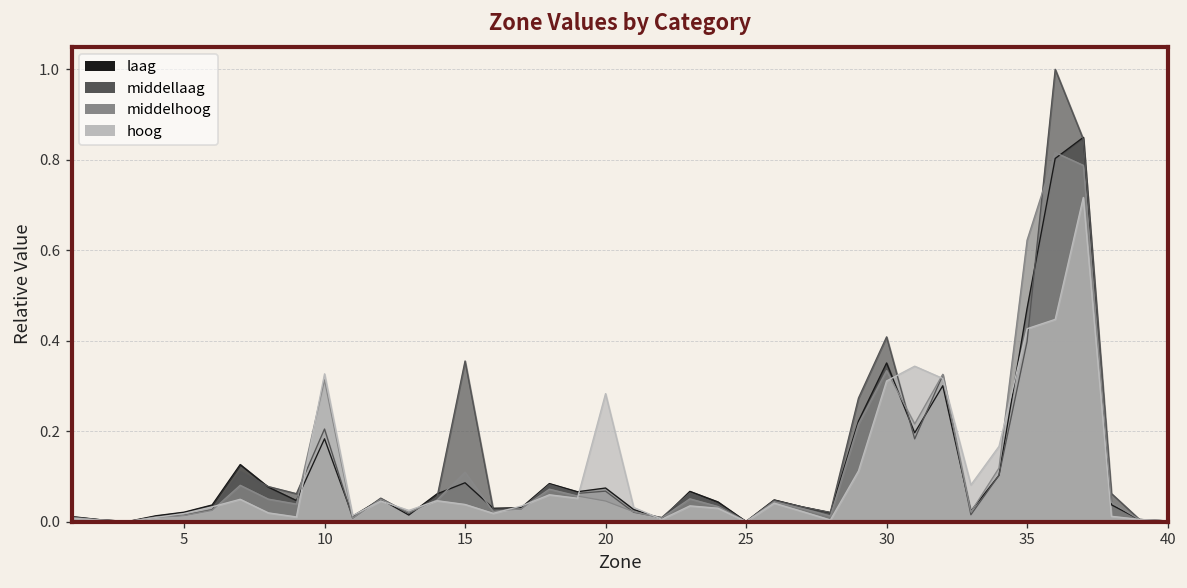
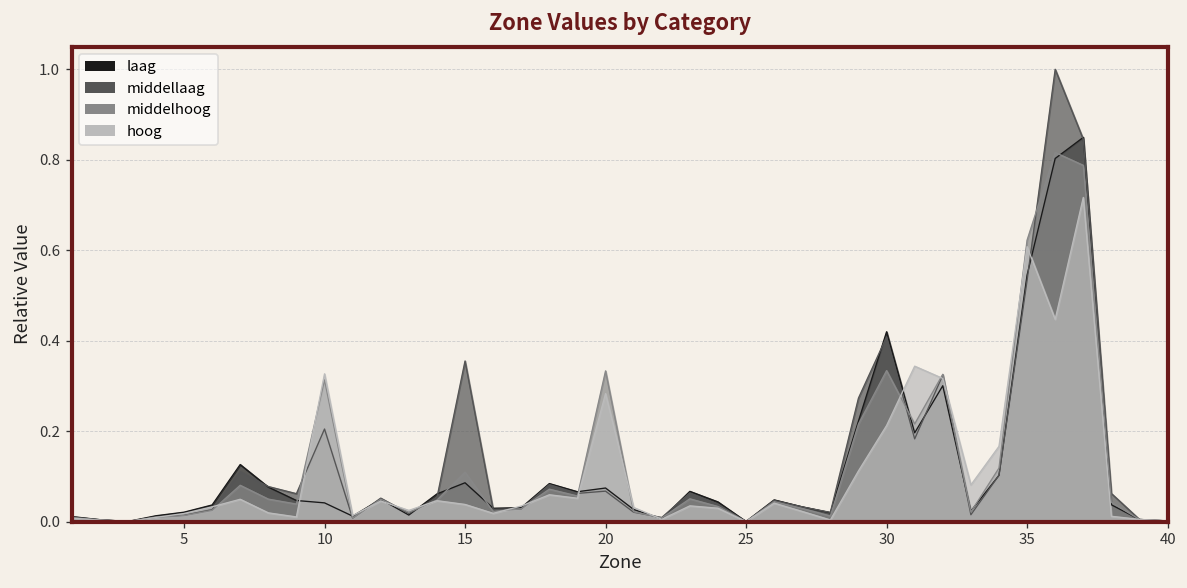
  {
    "laag": {
-     "10": 0.18,
+     "10": 0.04,
      "15": 0.09,
      "20": 0.07,
-     "30": 0.35,
-     "35": 0.47
+     "30": 0.42,
+     "35": 0.55
    },
    "middellaag": {
      "10": 0.20,
      "15": 0.36,
      "20": 0.07,
      "30": 0.41,
-     "35": 0.40
+     "35": 0.53
    },
    "middelhoog": {
      "10": 0.31,
      "15": 0.11,
-     "20": 0.05,
+     "20": 0.33,
      "30": 0.33,
      "35": 0.62
    },
    "hoog": {
      "10": 0.33,
      "15": 0.04,
      "20": 0.28,
-     "30": 0.31,
-     "35": 0.43
+     "30": 0.21,
+     "35": 0.61
    }
  }
